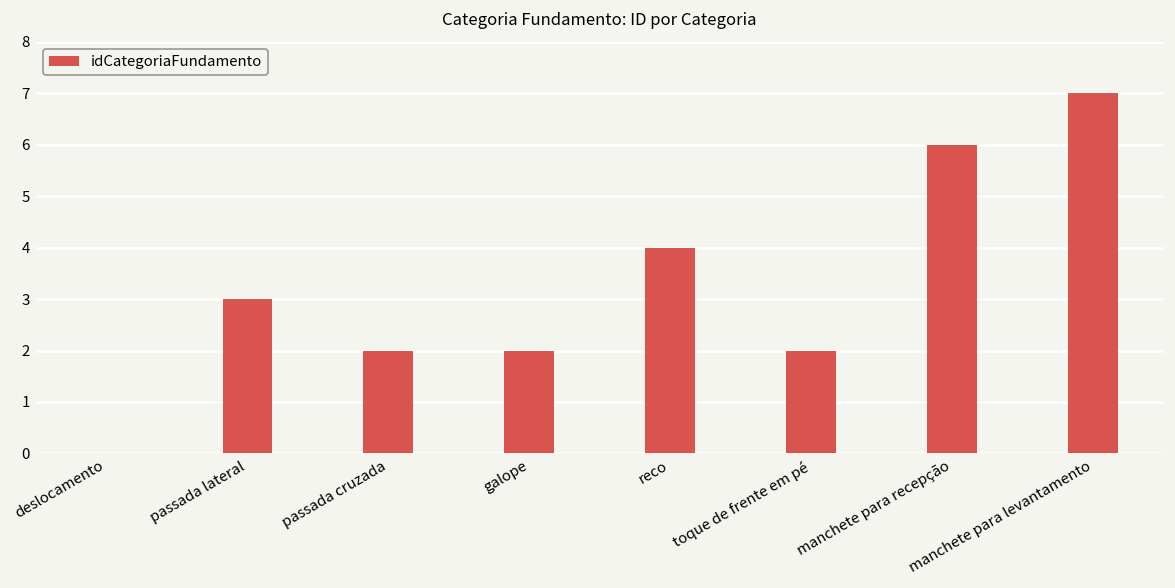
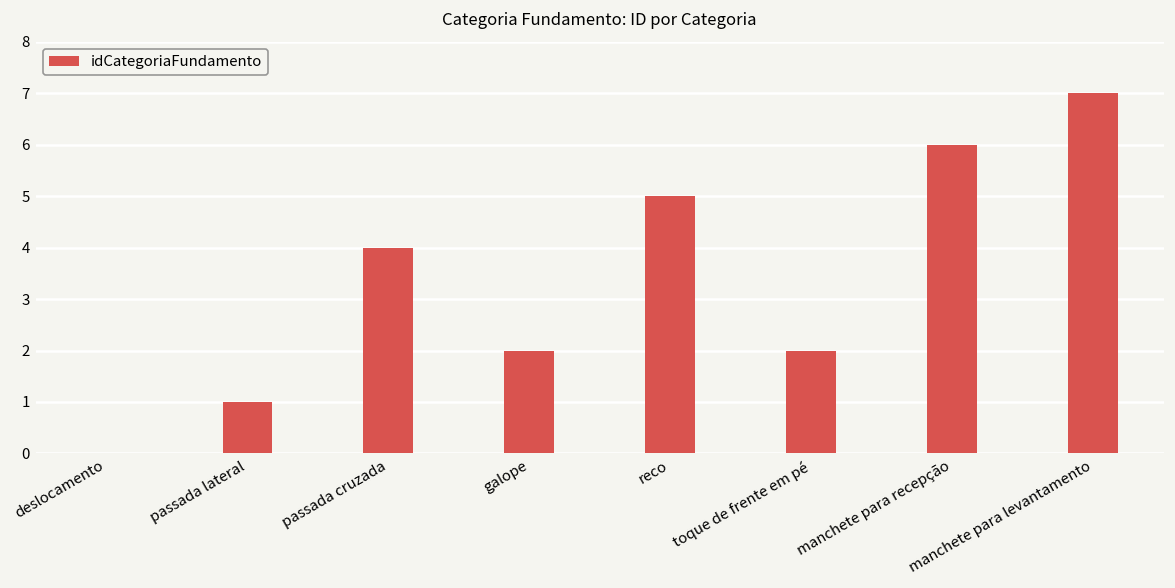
  {
    "deslocamento": 0,
-   "passada lateral": 3,
-   "passada cruzada": 2,
+   "passada lateral": 1,
+   "passada cruzada": 4,
    "galope": 2,
-   "reco": 4,
+   "reco": 5,
    "toque de frente em pé": 2,
    "manchete para recepção": 6,
    "manchete para levantamento": 7
  }
